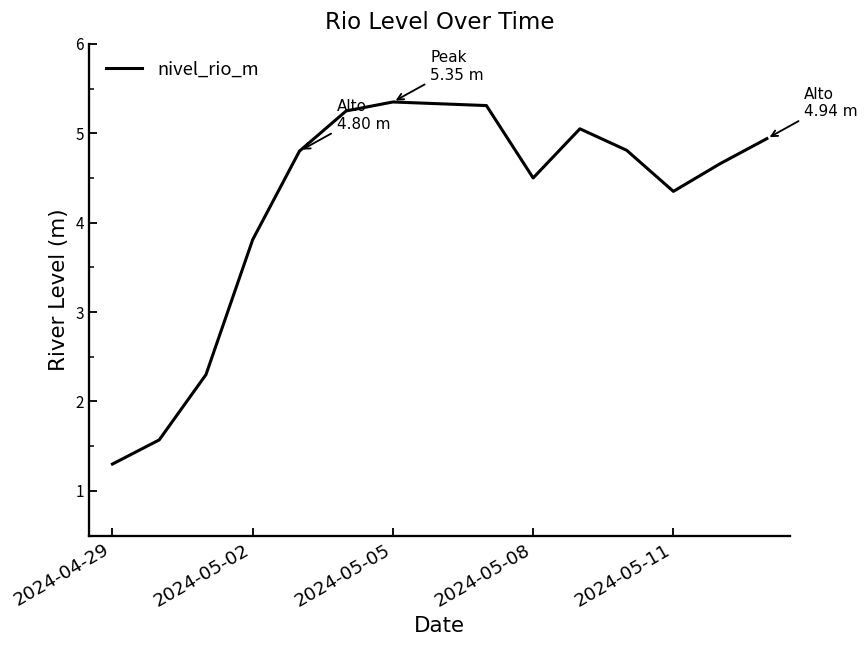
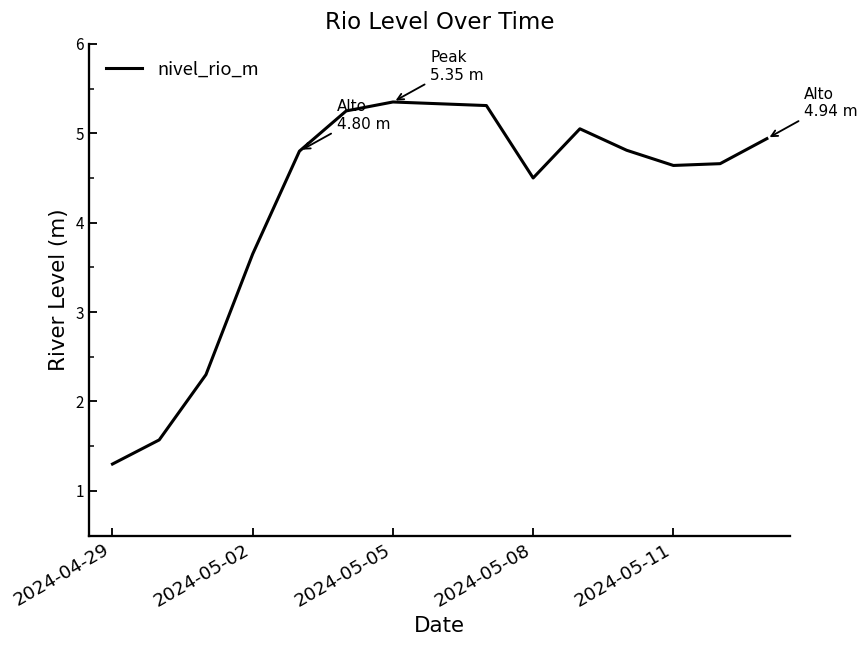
  {
    "2024-04-29": 1.3,
-   "2024-05-02": 3.8,
+   "2024-05-02": 3.7,
    "2024-05-08": 4.5,
-   "2024-05-11": 4.4
+   "2024-05-11": 4.6
  }
